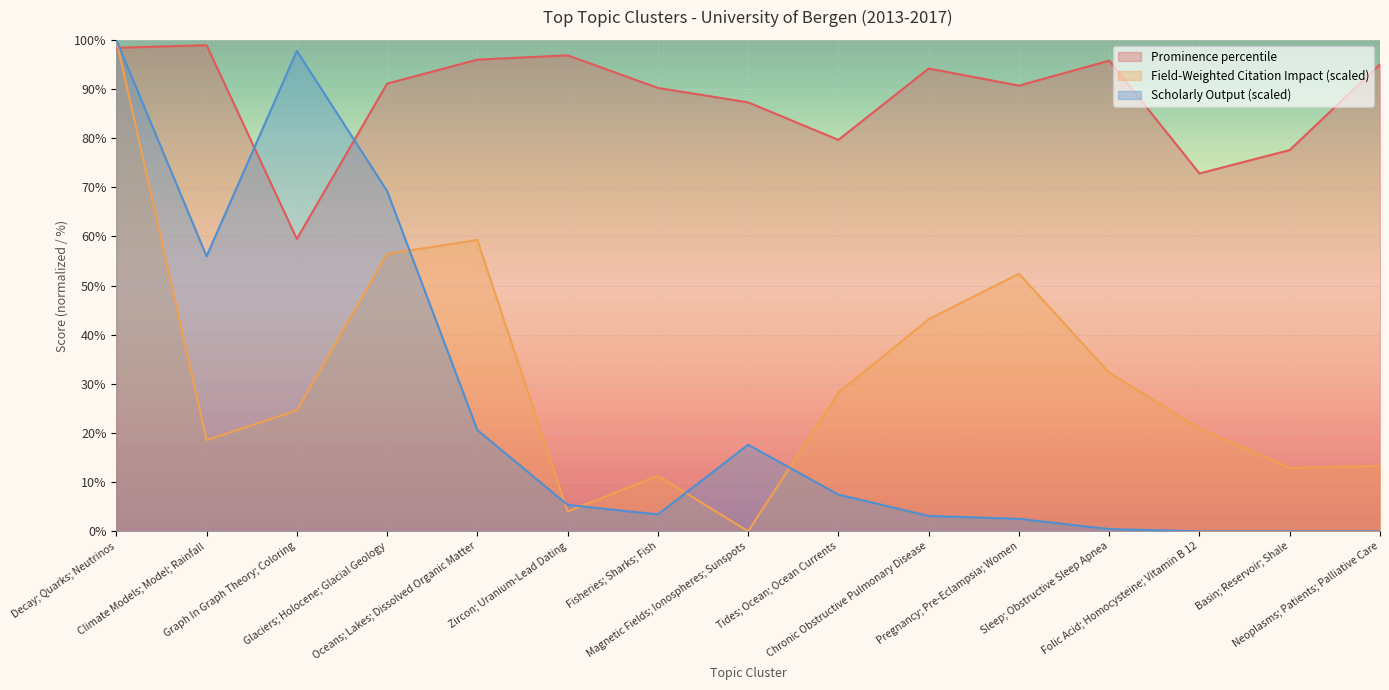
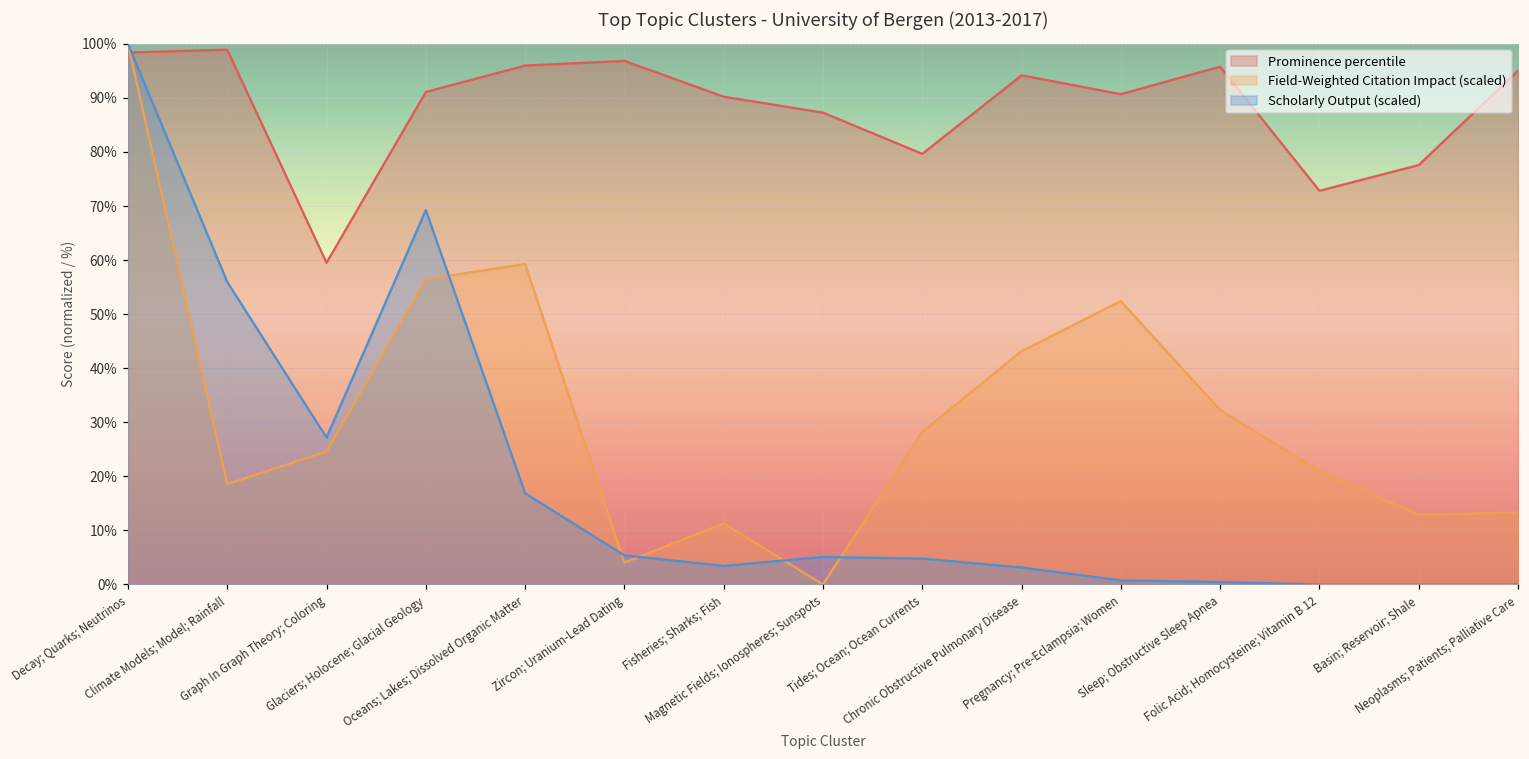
  {
    "Scholarly Output (scaled)": {
      "Climate Models; Model; Rainfall": "56%",
-     "Graph In Graph Theory; Coloring": "98%",
+     "Graph In Graph Theory; Coloring": "27%",
      "Glaciers; Holocene; Glacial Geology": "69%",
-     "Oceans; Lakes; Dissolved Organic Matter": "21%",
+     "Oceans; Lakes; Dissolved Organic Matter": "17%",
      "Zircon; Uranium-Lead Dating": "5%",
      "Fisheries; Sharks; Fish": "3%",
-     "Magnetic Fields; Ionospheres; Sunspots": "18%",
-     "Tides; Ocean; Ocean Currents": "7%",
+     "Magnetic Fields; Ionospheres; Sunspots": "5%",
+     "Tides; Ocean; Ocean Currents": "5%",
      "Chronic Obstructive Pulmonary Disease": "3%",
-     "Pregnancy; Pre-Eclampsia; Women": "3%",
+     "Pregnancy; Pre-Eclampsia; Women": "1%",
      "Sleep; Obstructive Sleep Apnea": "0%",
      "Folic Acid; Homocysteine; Vitamin B 12": "0%",
      "Basin; Reservoir; Shale": "0%",
      "Neoplasms; Patients; Palliative Care": "0%"
    }
  }
